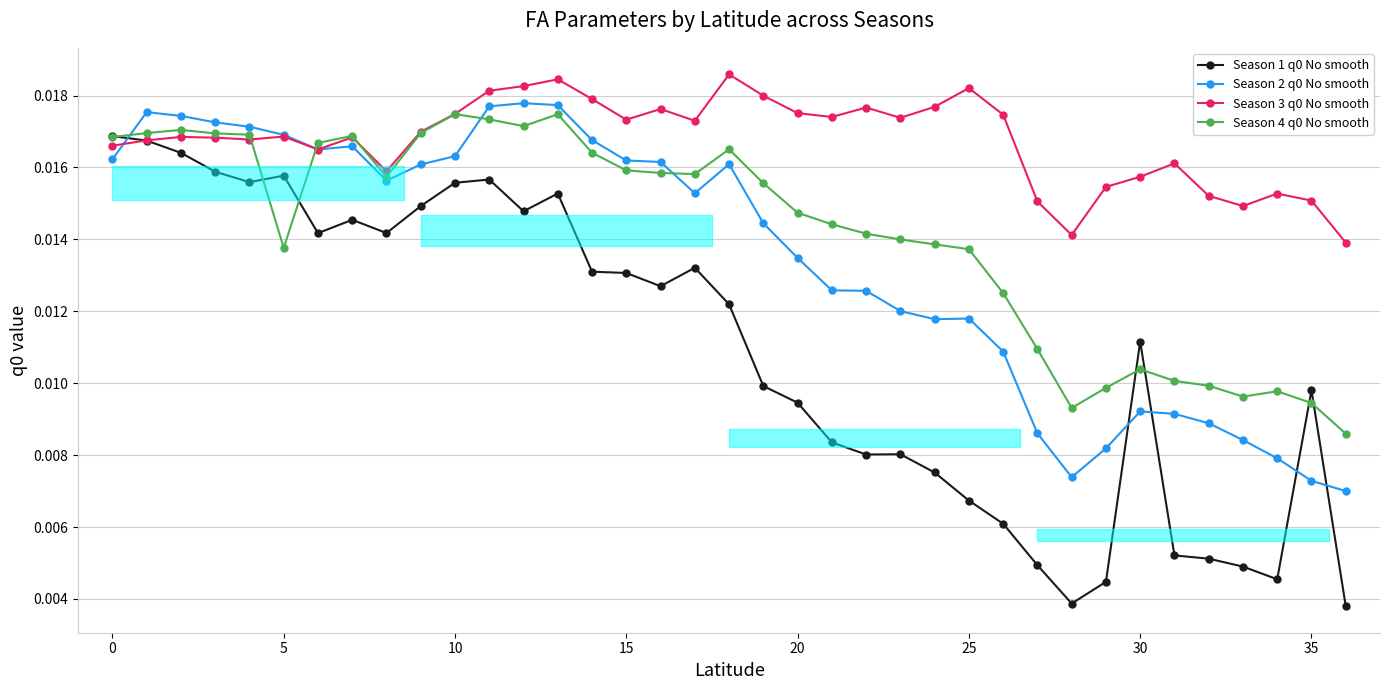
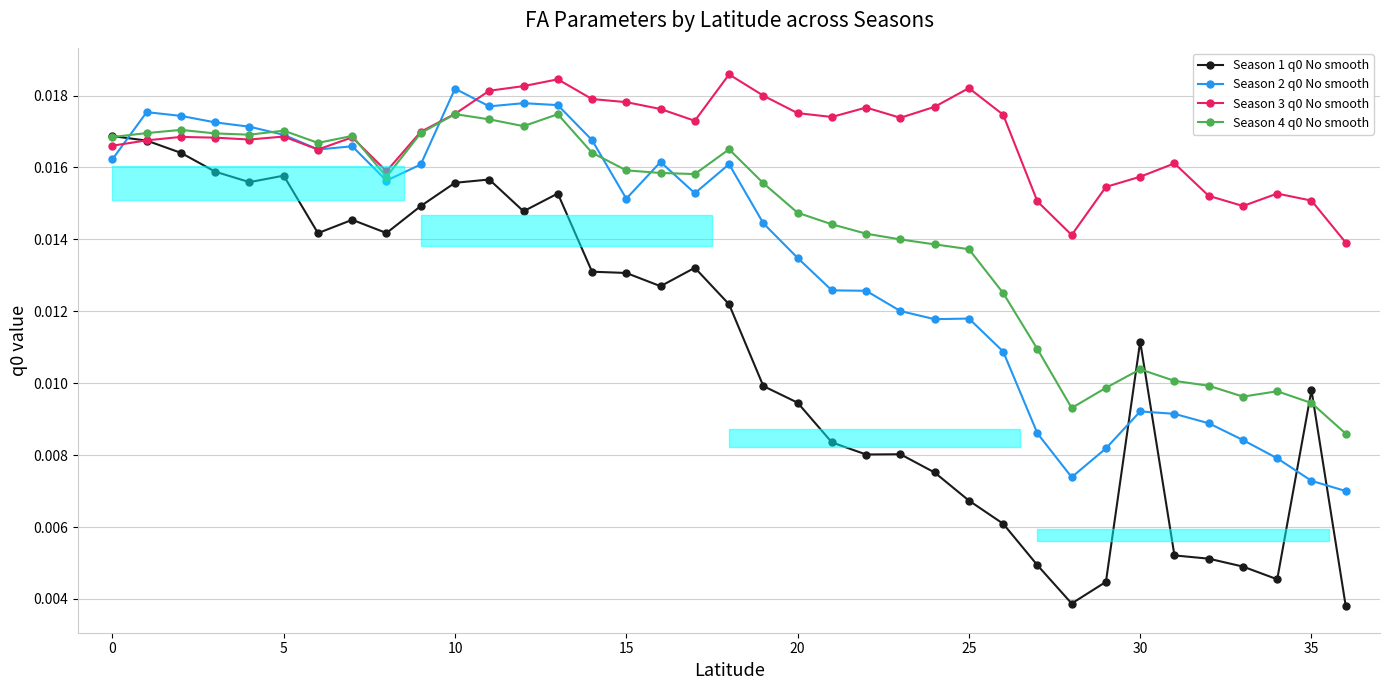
  {
    "Season 1 q0 No smooth": {
      "5": 0.0158,
      "10": 0.0156,
      "15": 0.0131,
      "20": 0.0095,
      "25": 0.0067,
      "30": 0.0112,
      "35": 0.0098
    },
    "Season 2 q0 No smooth": {
      "0": 0.0162,
-     "10": 0.0163,
-     "15": 0.0162,
+     "10": 0.0182,
+     "15": 0.0151,
      "20": 0.0135,
      "25": 0.0118,
      "30": 0.0092,
      "35": 0.0073
    },
    "Season 3 q0 No smooth": {
      "0": 0.0166,
-     "15": 0.0173,
+     "15": 0.0178,
      "20": 0.0175,
      "25": 0.0182,
      "30": 0.0157,
      "35": 0.0151
    },
    "Season 4 q0 No smooth": {
-     "5": 0.0138,
+     "5": 0.0170,
      "15": 0.0159,
      "20": 0.0147,
      "25": 0.0137,
      "30": 0.0104,
      "35": 0.0094
    }
  }
